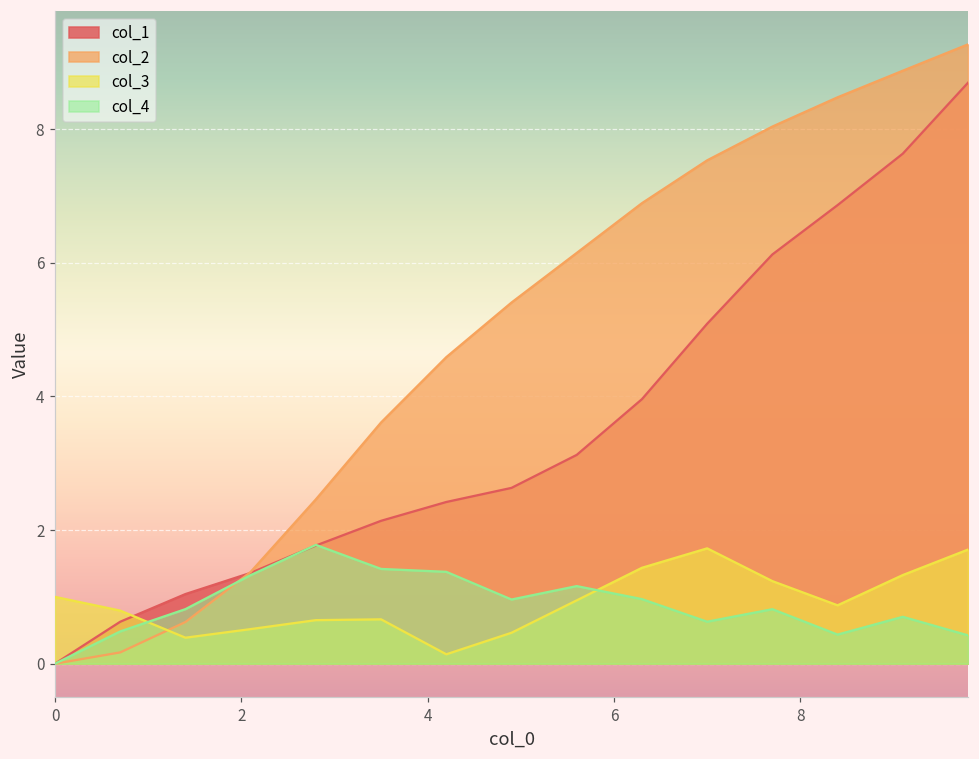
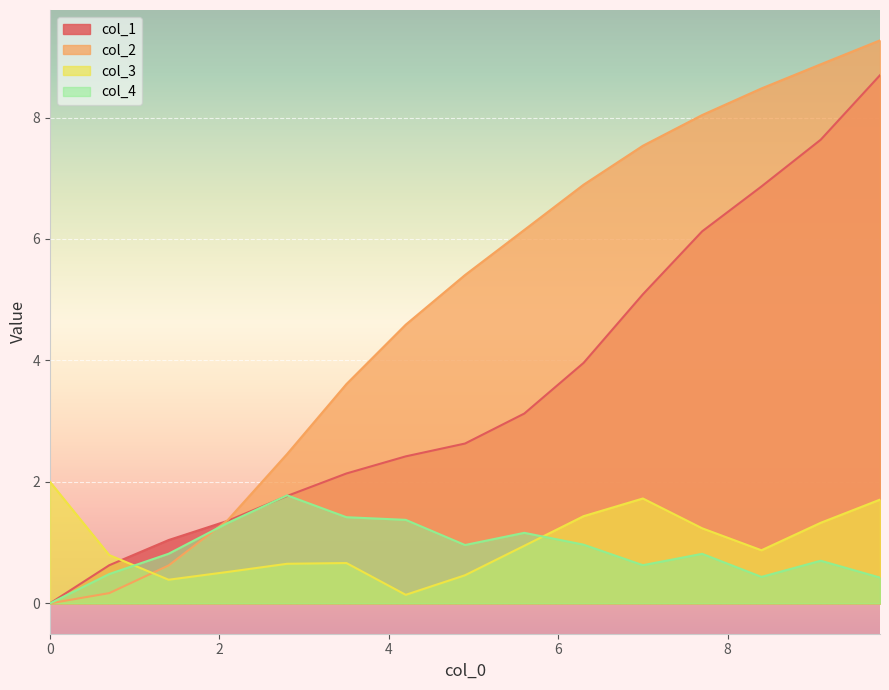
  {
    "col_3": {
-     "0": 1
+     "0": 2
    }
  }
